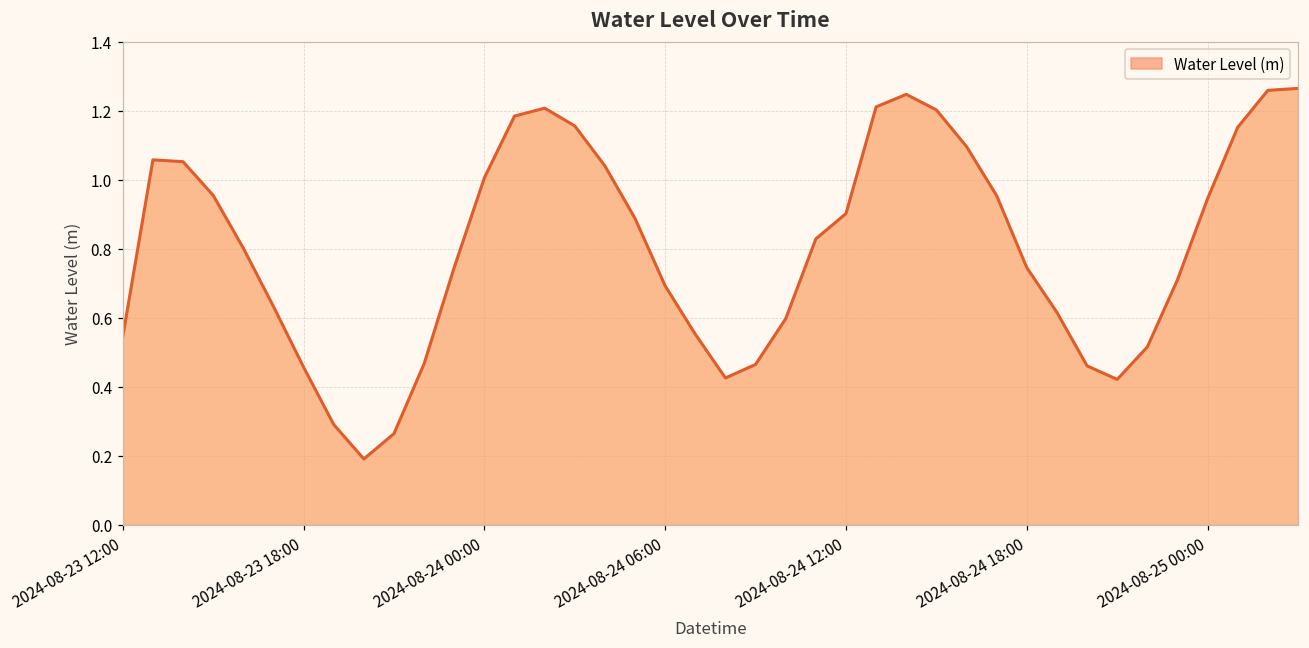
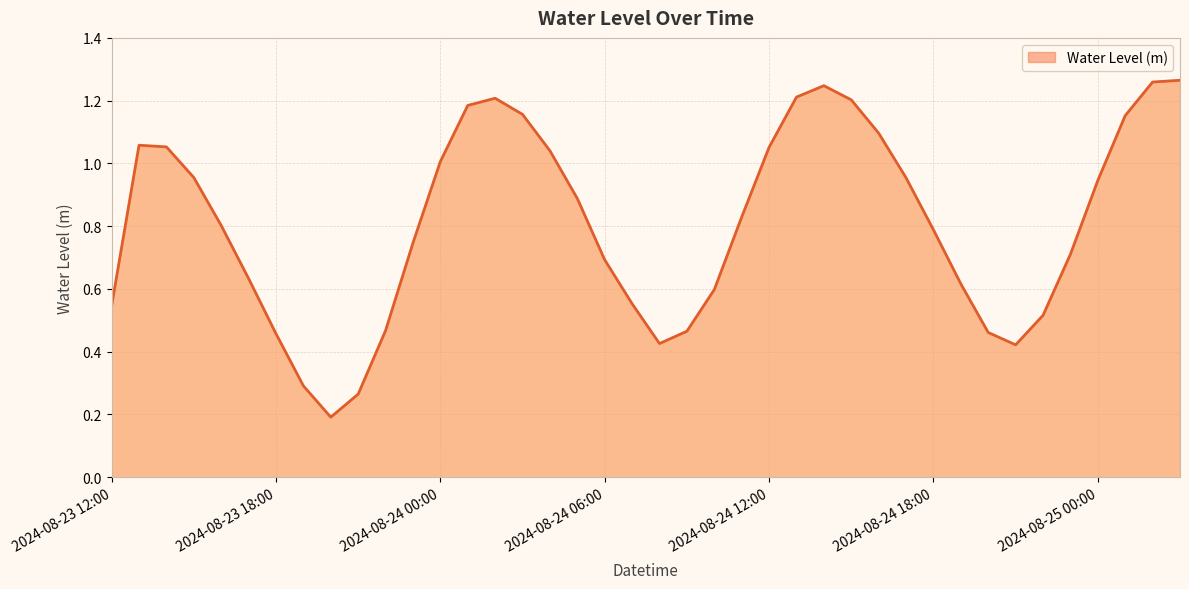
  {
    "2024-08-23 12:00": 0.55,
    "2024-08-23 18:00": 0.46,
    "2024-08-24 00:00": 1.01,
    "2024-08-24 06:00": 0.69,
-   "2024-08-24 12:00": 0.90,
-   "2024-08-24 18:00": 0.75,
+   "2024-08-24 12:00": 1.05,
+   "2024-08-24 18:00": 0.79,
    "2024-08-25 00:00": 0.95
  }
